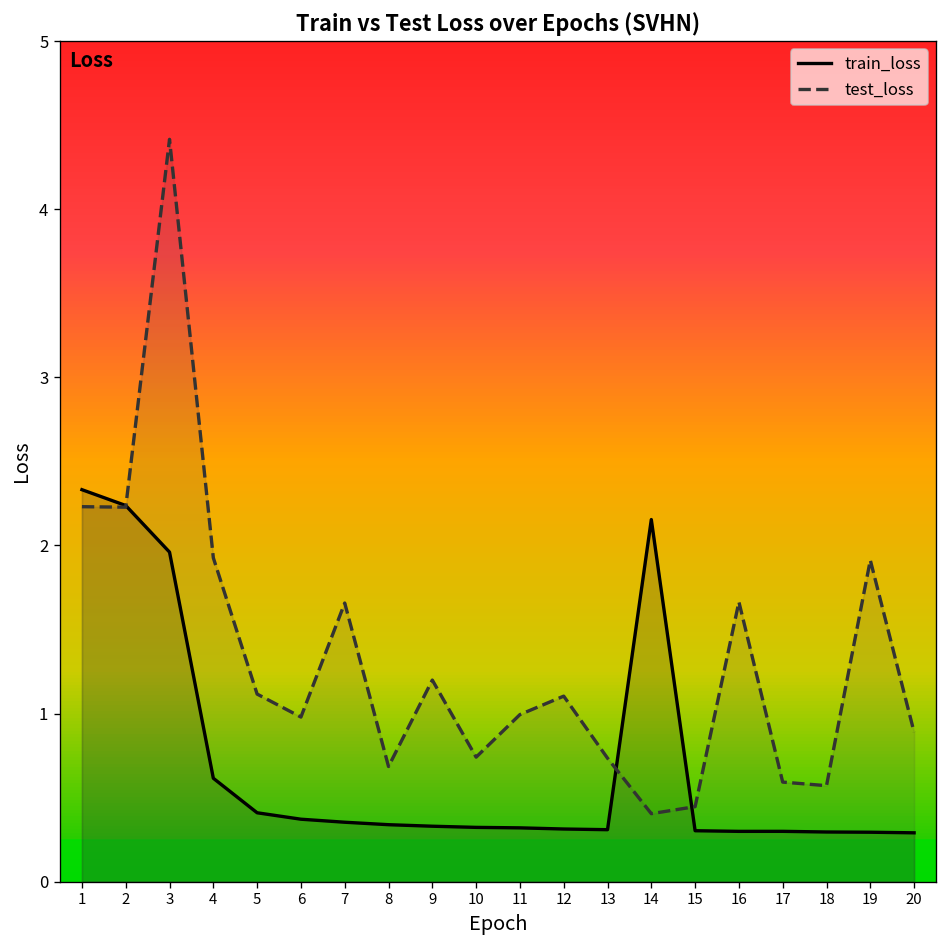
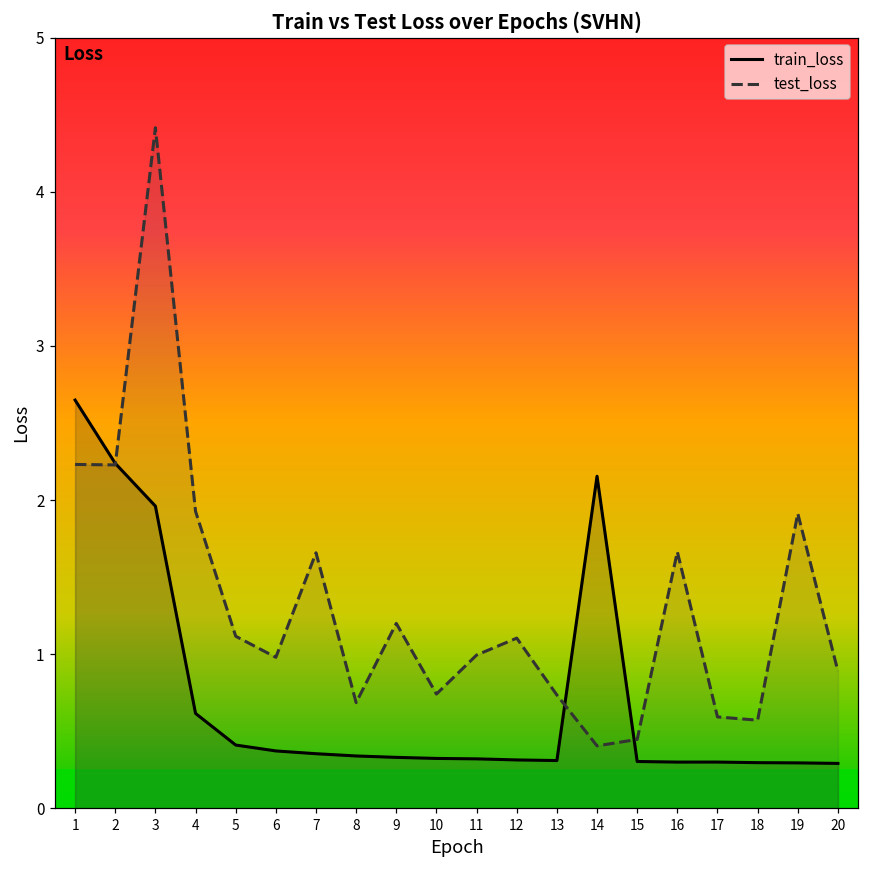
  {
    "train_loss": {
-     "1": 2.33,
+     "1": 2.65,
      "3": 1.96,
      "4": 0.62,
      "5": 0.41,
      "6": 0.37,
      "7": 0.35,
      "8": 0.34,
      "9": 0.33,
      "10": 0.32,
      "11": 0.32,
      "12": 0.31,
      "13": 0.31,
      "14": 2.15,
      "15": 0.30,
      "16": 0.30,
      "17": 0.30,
      "18": 0.30,
      "19": 0.29,
      "20": 0.29
    },
    "test_loss": {
      "1": 2.23,
      "3": 4.42,
      "4": 1.93,
      "5": 1.12,
      "6": 0.98,
      "7": 1.66,
      "8": 0.69,
      "9": 1.20,
      "10": 0.74,
      "11": 0.99,
      "12": 1.10,
      "13": 0.73,
      "14": 0.40,
      "15": 0.45,
      "16": 1.66,
      "17": 0.59,
      "18": 0.57,
      "19": 1.91,
      "20": 0.89
    }
  }
